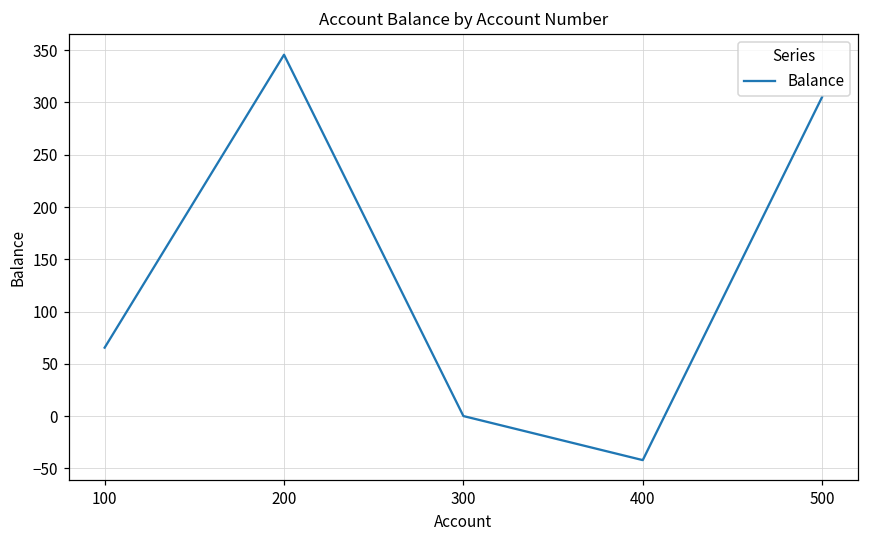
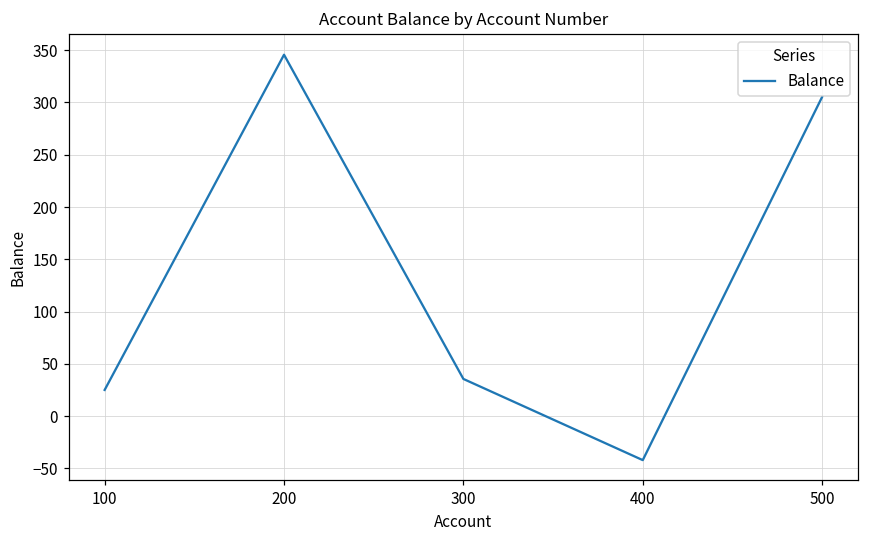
  {
-   "100": 70,
+   "100": 20,
    "200": 350,
-   "300": 0,
+   "300": 40,
    "400": -40,
    "500": 310
  }
